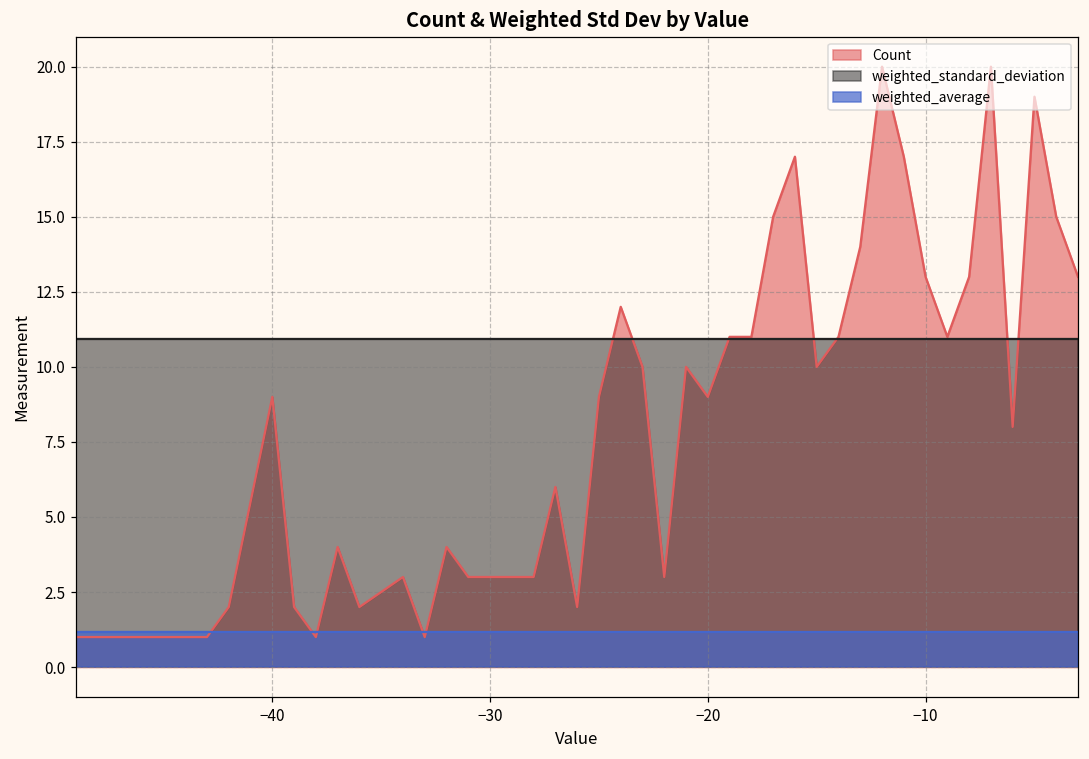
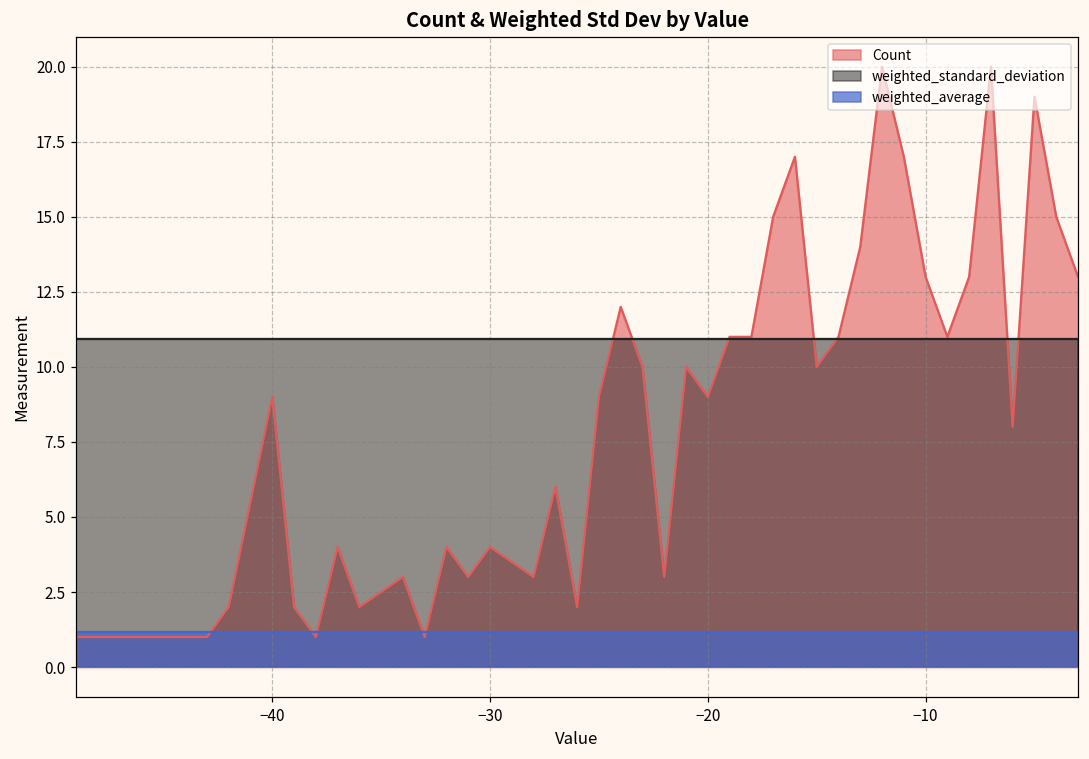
  {
    "Count": {
      "−40": 9,
-     "−30": 3,
+     "−30": 4,
      "−20": 9,
      "−10": 13
    },
    "weighted_standard_deviation": {
      "−40": 11,
      "−30": 11,
      "−20": 11,
      "−10": 11
    },
    "weighted_average": {
      "−40": 1.2,
      "−30": 1.2,
      "−20": 1.2,
      "−10": 1.2
    }
  }
